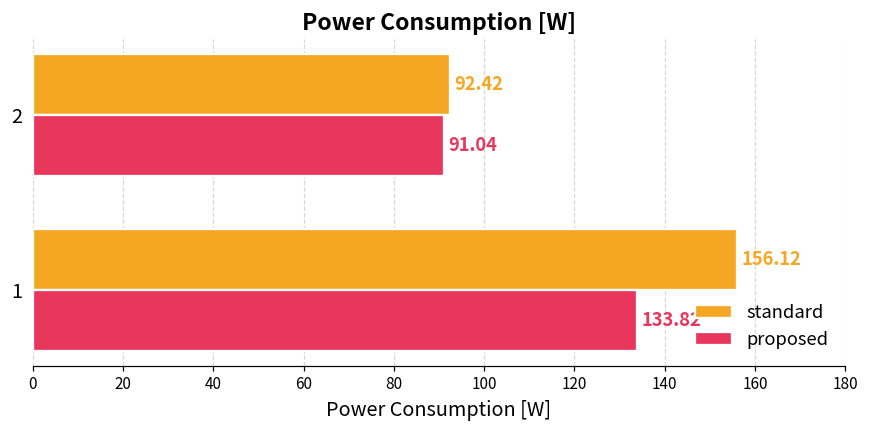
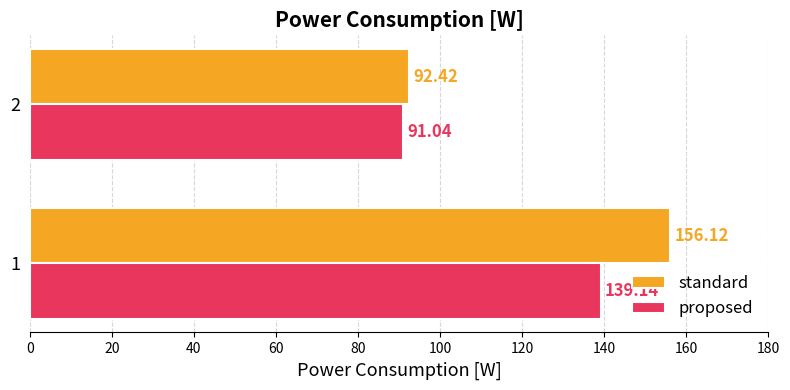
  {
    "standard": {
      "2": 92.42,
      "1": 156.12
    },
    "proposed": {
      "2": 91.04,
-     "1": 133.82
+     "1": 139.14
    }
  }
